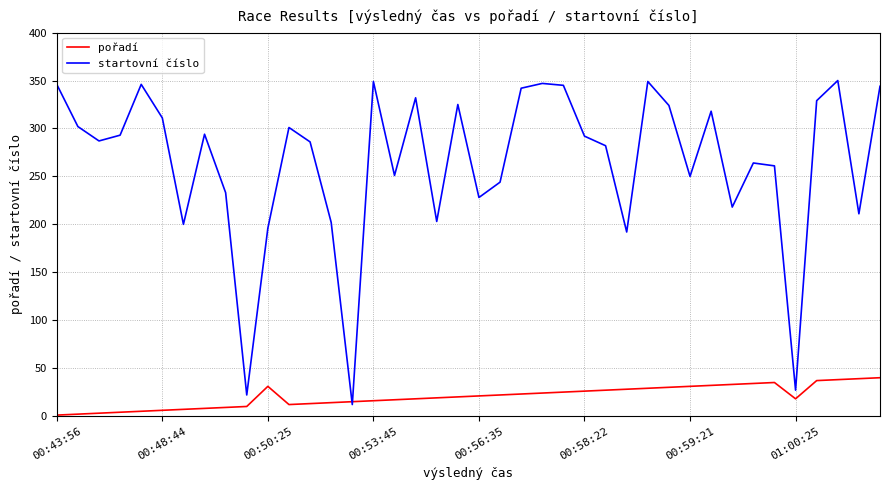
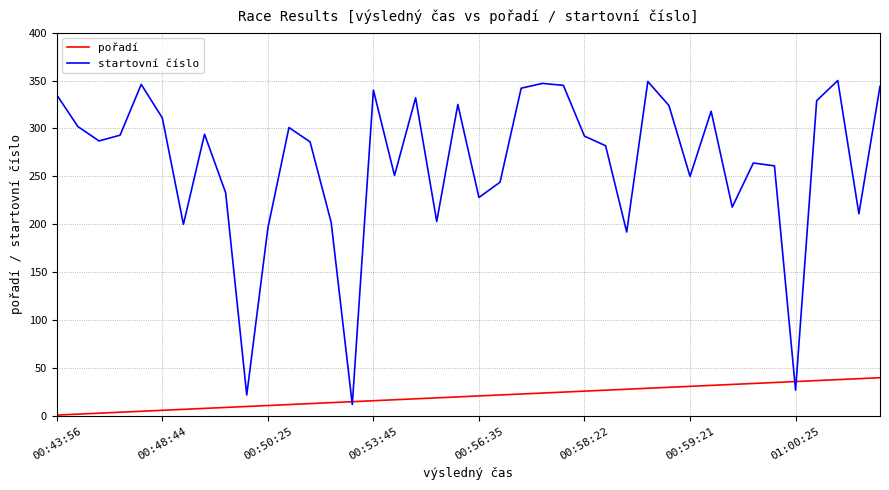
  {
    "pořadí": {
      "00:43:56": 0,
      "00:48:44": 10,
-     "00:50:25": 30,
+     "00:50:25": 10,
      "00:53:45": 20,
      "00:56:35": 20,
      "00:59:21": 30,
-     "01:00:25": 20
+     "01:00:25": 40
    },
    "startovní číslo": {
-     "00:43:56": 350,
+     "00:43:56": 340,
      "00:48:44": 310,
      "00:50:25": 200,
-     "00:53:45": 350,
+     "00:53:45": 340,
      "00:56:35": 230,
      "00:59:21": 250,
      "01:00:25": 30
    }
  }
